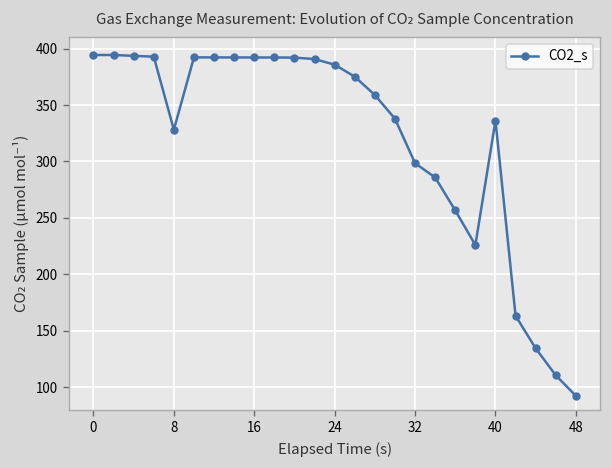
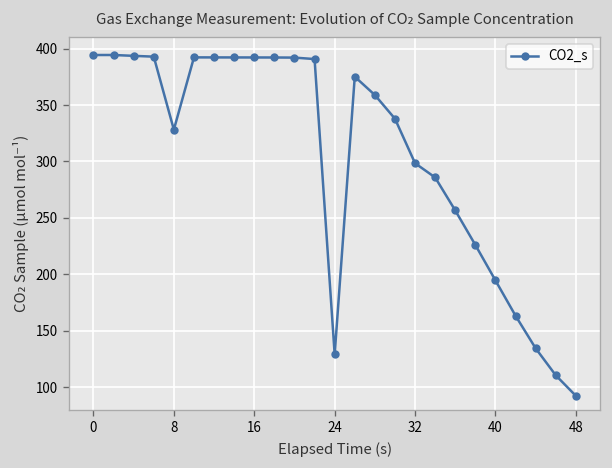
  {
    "0": 390,
    "8": 330,
    "16": 390,
-   "24": 390,
+   "24": 130,
    "32": 300,
-   "40": 340,
+   "40": 190,
    "48": 90
  }
